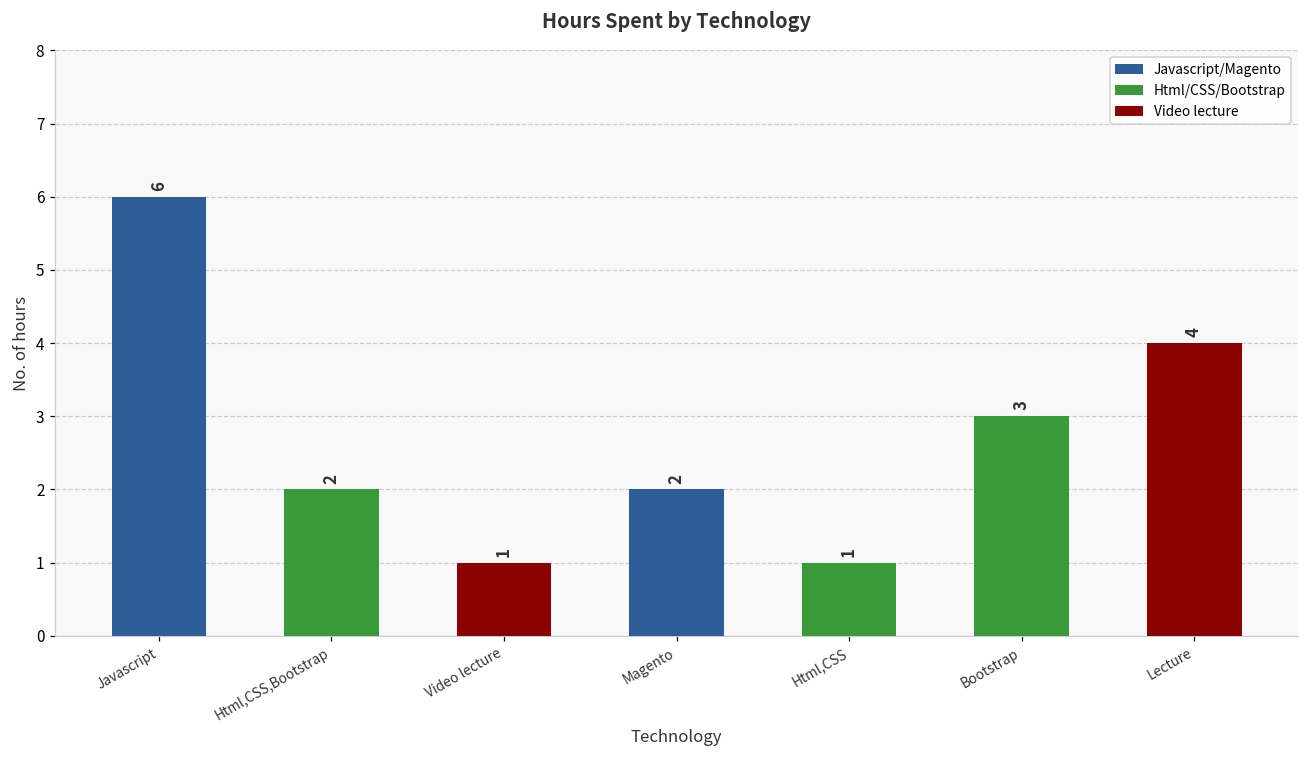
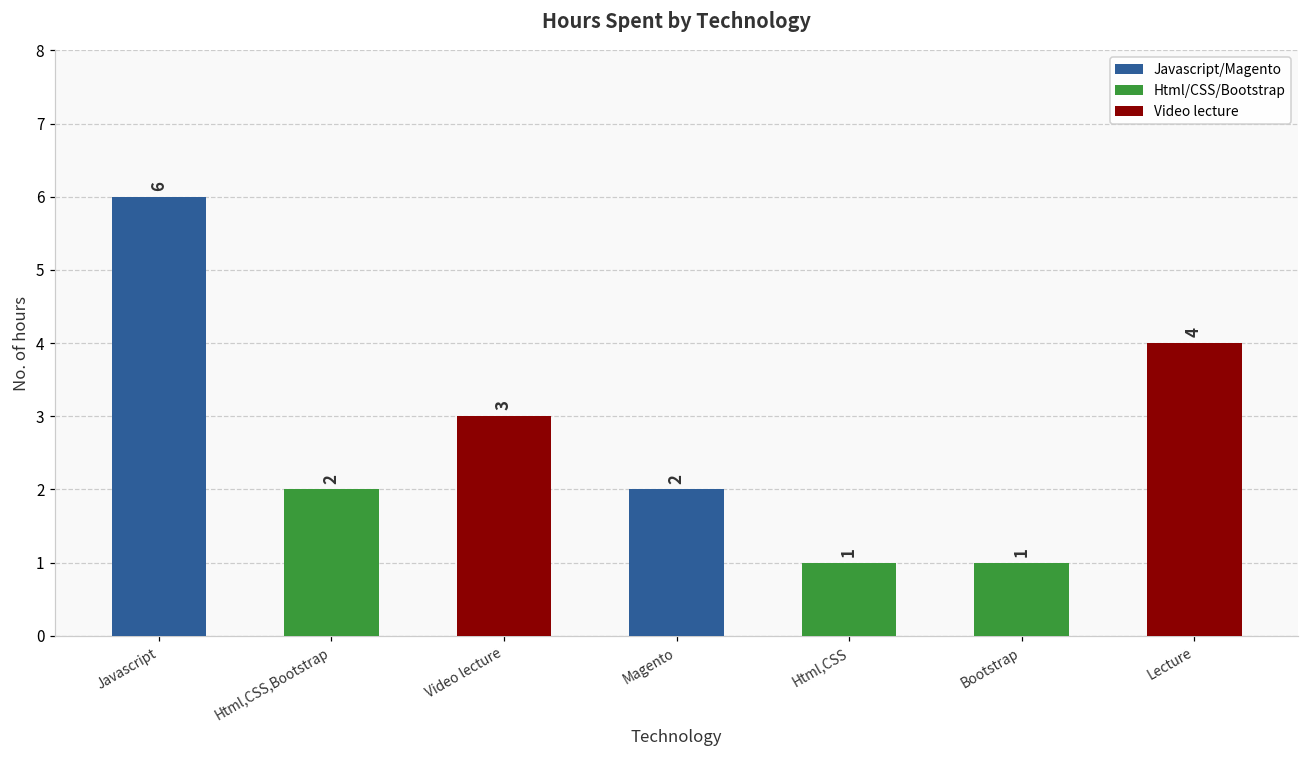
  {
    "Javascript": 6,
    "Html,CSS,Bootstrap": 2,
-   "Video lecture": 1,
+   "Video lecture": 3,
    "Magento": 2,
    "Html,CSS": 1,
-   "Bootstrap": 3,
+   "Bootstrap": 1,
    "Lecture": 4
  }
